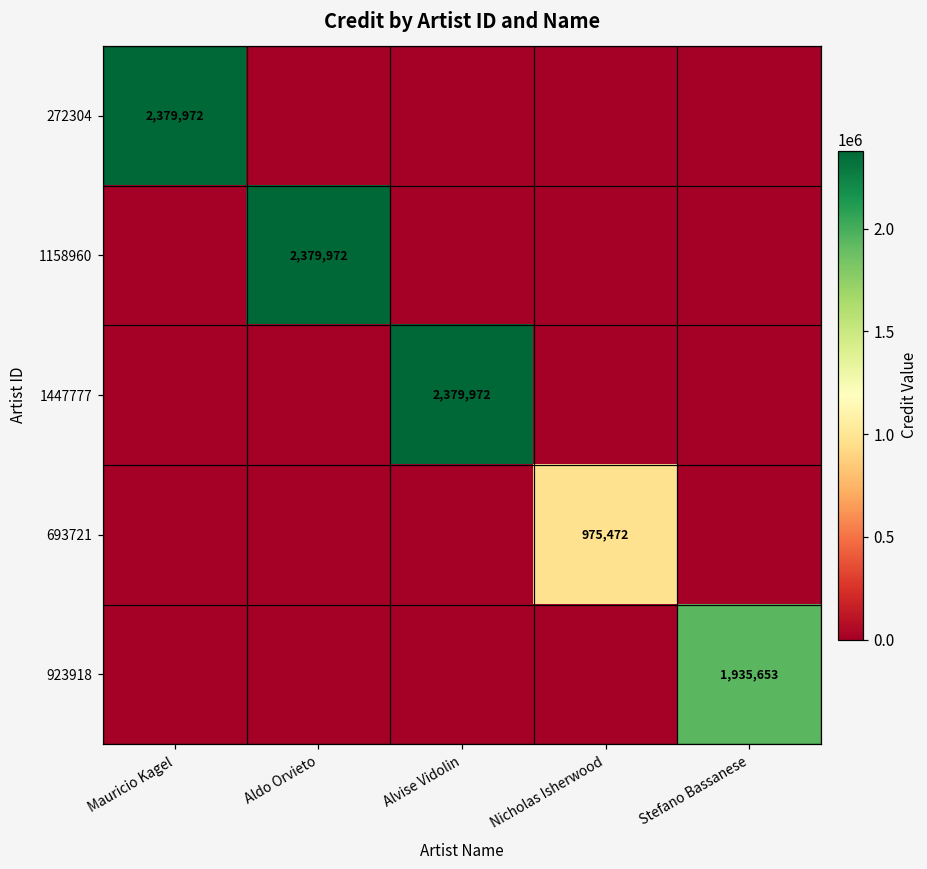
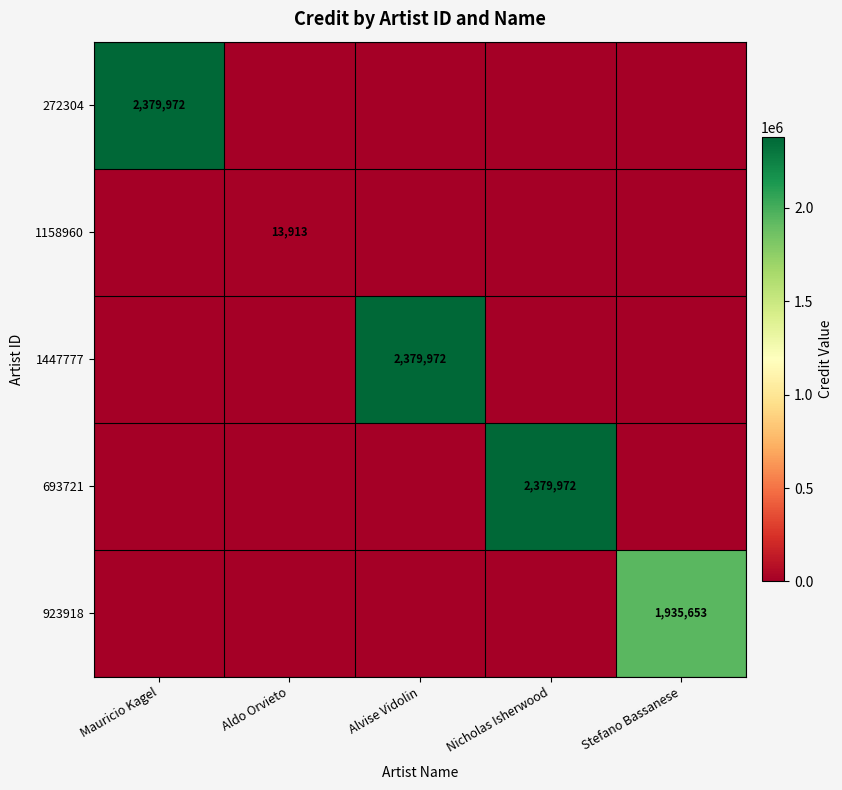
  {
    "272304": {
      "Mauricio Kagel": "2,379,972"
    },
    "1158960": {
-     "Aldo Orvieto": "2,379,972"
+     "Aldo Orvieto": "13,913"
    },
    "1447777": {
      "Alvise Vidolin": "2,379,972"
    },
    "693721": {
-     "Nicholas Isherwood": "975,472"
+     "Nicholas Isherwood": "2,379,972"
    },
    "923918": {
      "Stefano Bassanese": "1,935,653"
    }
  }
